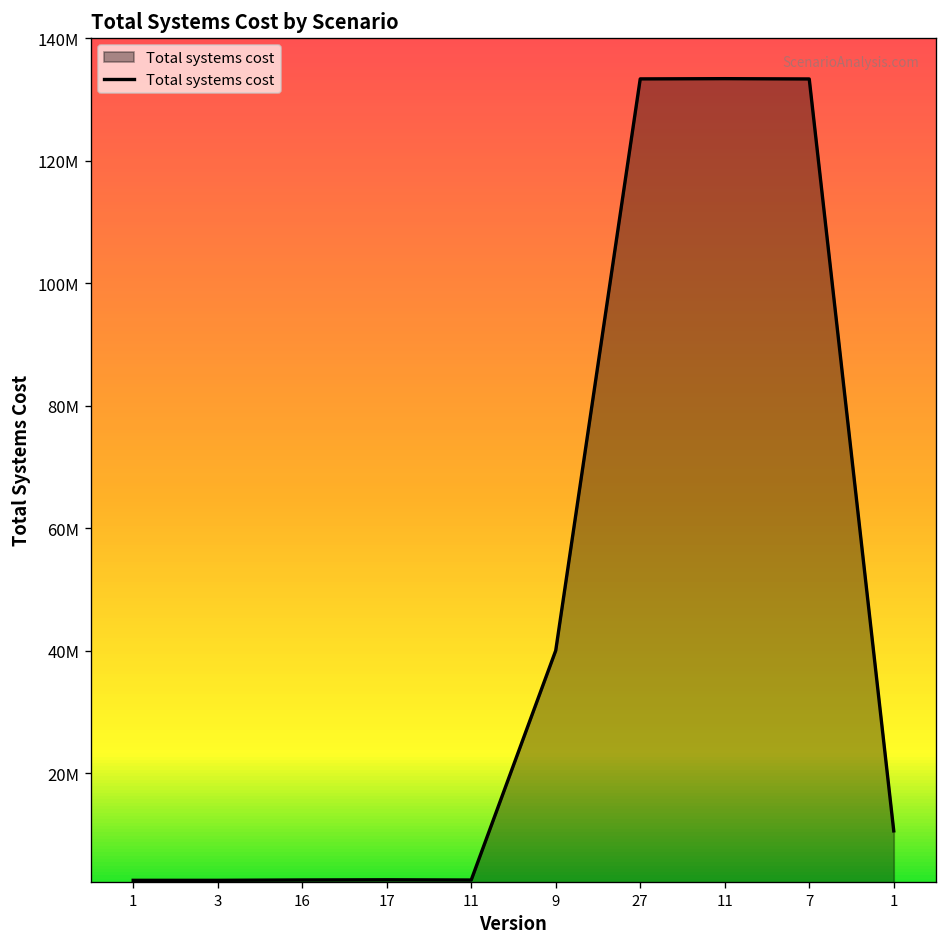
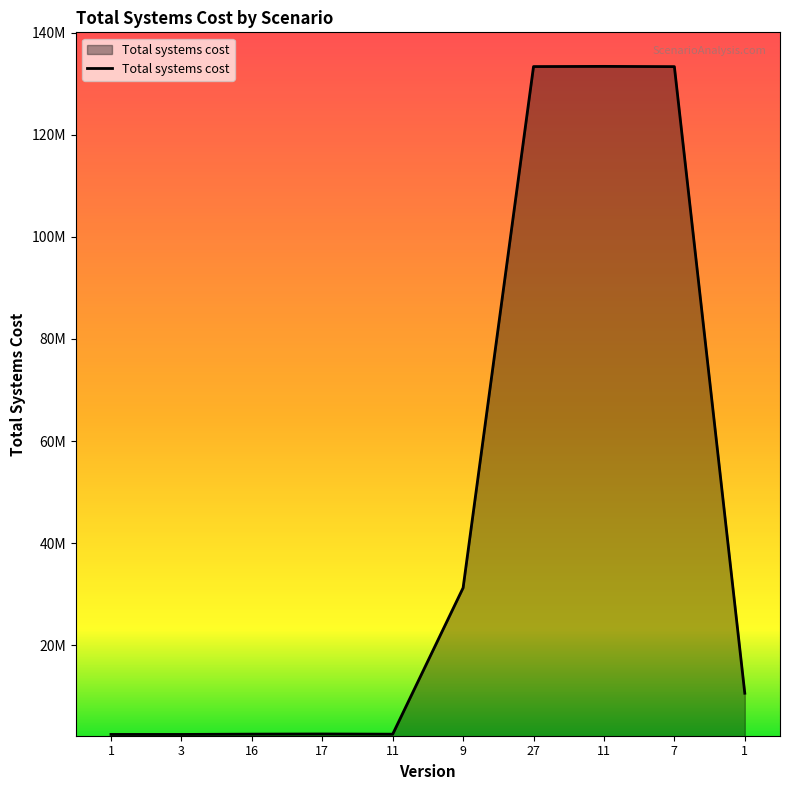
  {
    "3": 3000000,
    "16": 3000000,
    "17": 3000000,
-   "9": 40000000,
+   "9": 31000000,
    "27": 133000000,
    "7": 133000000
  }
